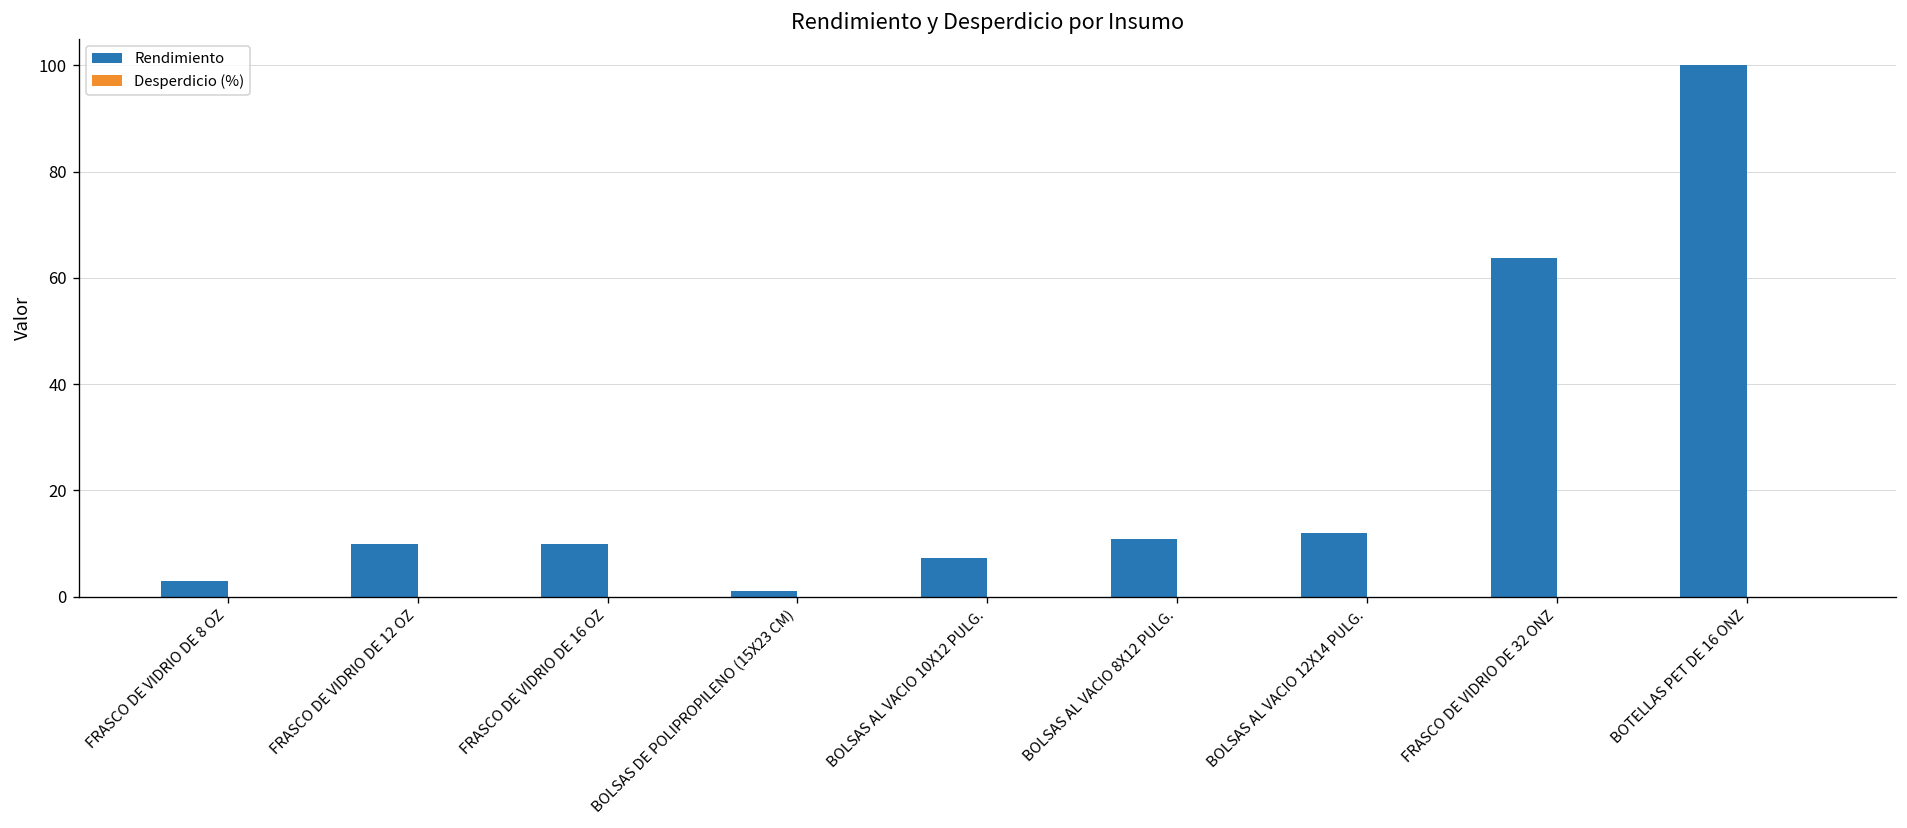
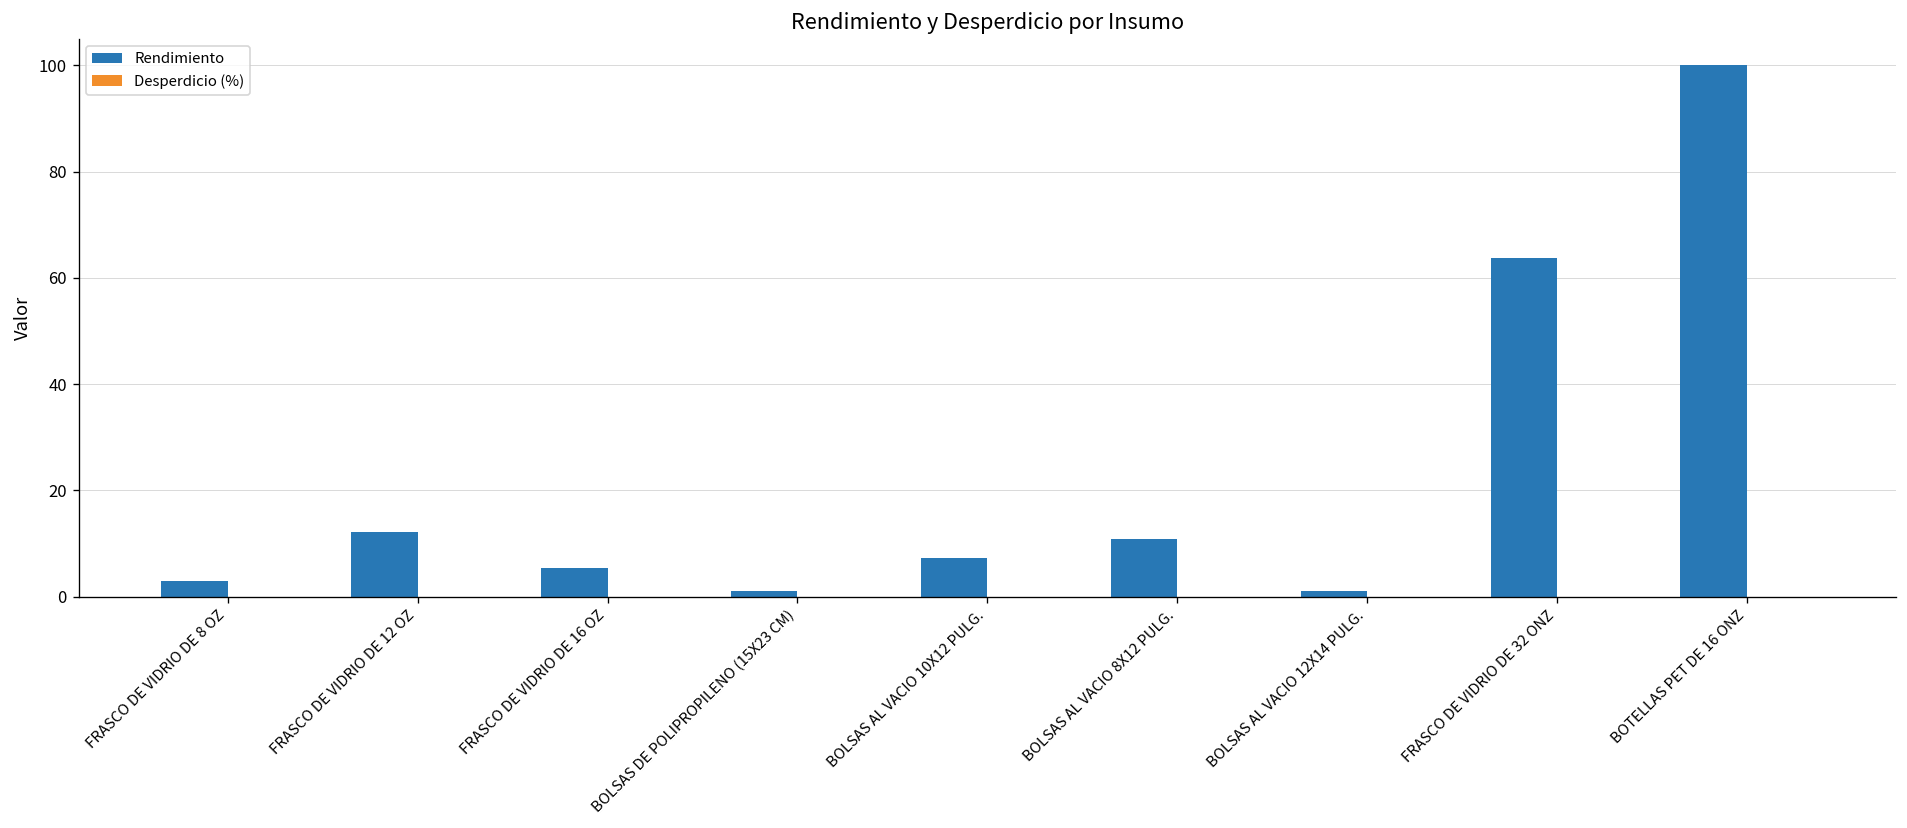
  {
    "Rendimiento": {
      "FRASCO DE VIDRIO DE 8 OZ": 3,
-     "FRASCO DE VIDRIO DE 12 OZ": 10,
-     "FRASCO DE VIDRIO DE 16 OZ": 10,
+     "FRASCO DE VIDRIO DE 12 OZ": 12,
+     "FRASCO DE VIDRIO DE 16 OZ": 5,
      "BOLSAS DE POLIPROPILENO (15X23 CM)": 1,
      "BOLSAS AL VACIO 10X12 PULG.": 7,
      "BOLSAS AL VACIO 8X12 PULG.": 11,
-     "BOLSAS AL VACIO 12X14 PULG.": 12,
+     "BOLSAS AL VACIO 12X14 PULG.": 1,
      "FRASCO DE VIDRIO DE 32 ONZ": 64,
      "BOTELLAS PET DE 16 ONZ": 100
    },
    "Desperdicio (%)": {
      "FRASCO DE VIDRIO DE 8 OZ": 0,
      "FRASCO DE VIDRIO DE 12 OZ": 0,
      "FRASCO DE VIDRIO DE 16 OZ": 0,
      "BOLSAS DE POLIPROPILENO (15X23 CM)": 0,
      "BOLSAS AL VACIO 10X12 PULG.": 0,
      "BOLSAS AL VACIO 8X12 PULG.": 0,
      "BOLSAS AL VACIO 12X14 PULG.": 0,
      "FRASCO DE VIDRIO DE 32 ONZ": 0,
      "BOTELLAS PET DE 16 ONZ": 0
    }
  }
